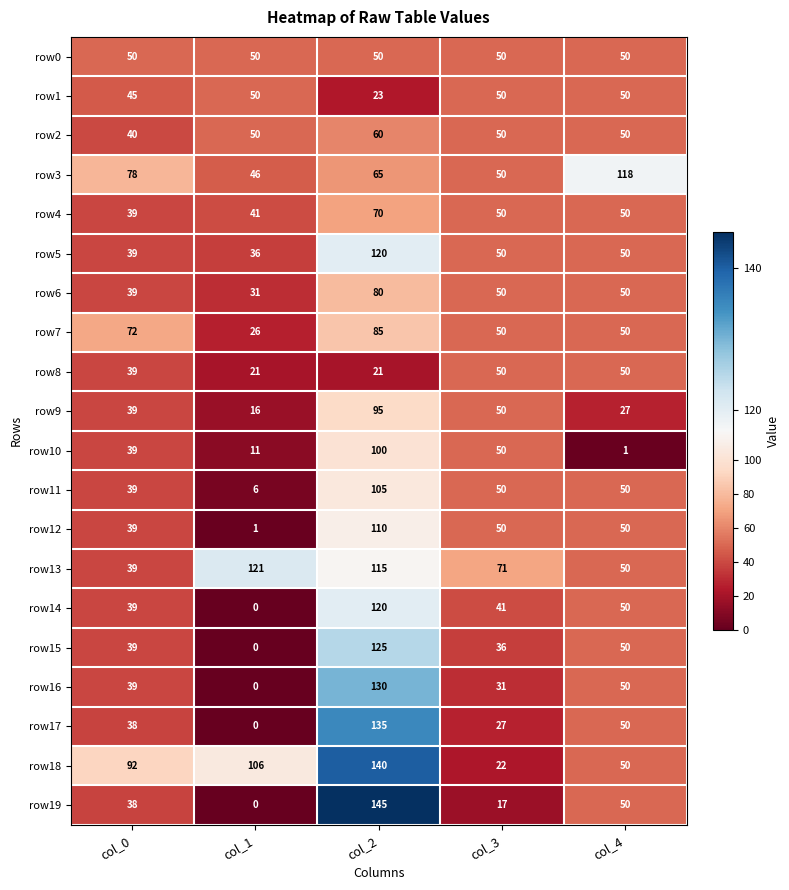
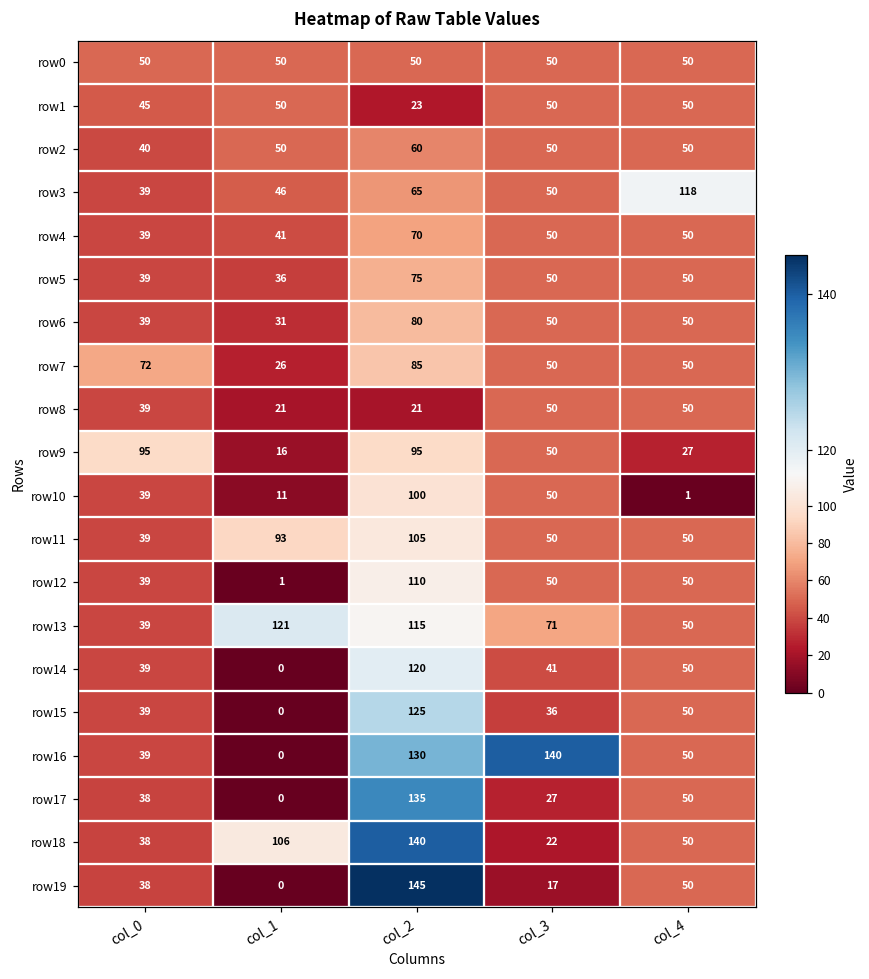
  {
    "row0": {
      "col_0": 50,
      "col_1": 50,
      "col_2": 50,
      "col_3": 50,
      "col_4": 50
    },
    "row1": {
      "col_0": 45,
      "col_1": 50,
      "col_2": 23,
      "col_3": 50,
      "col_4": 50
    },
    "row2": {
      "col_0": 40,
      "col_1": 50,
      "col_2": 60,
      "col_3": 50,
      "col_4": 50
    },
    "row3": {
-     "col_0": 78,
+     "col_0": 39,
      "col_1": 46,
      "col_2": 65,
      "col_3": 50,
      "col_4": 118
    },
    "row4": {
      "col_0": 39,
      "col_1": 41,
      "col_2": 70,
      "col_3": 50,
      "col_4": 50
    },
    "row5": {
      "col_0": 39,
      "col_1": 36,
-     "col_2": 120,
+     "col_2": 75,
      "col_3": 50,
      "col_4": 50
    },
    "row6": {
      "col_0": 39,
      "col_1": 31,
      "col_2": 80,
      "col_3": 50,
      "col_4": 50
    },
    "row7": {
      "col_0": 72,
      "col_1": 26,
      "col_2": 85,
      "col_3": 50,
      "col_4": 50
    },
    "row8": {
      "col_0": 39,
      "col_1": 21,
      "col_2": 21,
      "col_3": 50,
      "col_4": 50
    },
    "row9": {
-     "col_0": 39,
+     "col_0": 95,
      "col_1": 16,
      "col_2": 95,
      "col_3": 50,
      "col_4": 27
    },
    "row10": {
      "col_0": 39,
      "col_1": 11,
      "col_2": 100,
      "col_3": 50,
      "col_4": 1
    },
    "row11": {
      "col_0": 39,
-     "col_1": 6,
+     "col_1": 93,
      "col_2": 105,
      "col_3": 50,
      "col_4": 50
    },
    "row12": {
      "col_0": 39,
      "col_1": 1,
      "col_2": 110,
      "col_3": 50,
      "col_4": 50
    },
    "row13": {
      "col_0": 39,
      "col_1": 121,
      "col_2": 115,
      "col_3": 71,
      "col_4": 50
    },
    "row14": {
      "col_0": 39,
      "col_1": 0,
      "col_2": 120,
      "col_3": 41,
      "col_4": 50
    },
    "row15": {
      "col_0": 39,
      "col_1": 0,
      "col_2": 125,
      "col_3": 36,
      "col_4": 50
    },
    "row16": {
      "col_0": 39,
      "col_1": 0,
      "col_2": 130,
-     "col_3": 31,
+     "col_3": 140,
      "col_4": 50
    },
    "row17": {
      "col_0": 38,
      "col_1": 0,
      "col_2": 135,
      "col_3": 27,
      "col_4": 50
    },
    "row18": {
-     "col_0": 92,
+     "col_0": 38,
      "col_1": 106,
      "col_2": 140,
      "col_3": 22,
      "col_4": 50
    },
    "row19": {
      "col_0": 38,
      "col_1": 0,
      "col_2": 145,
      "col_3": 17,
      "col_4": 50
    }
  }
